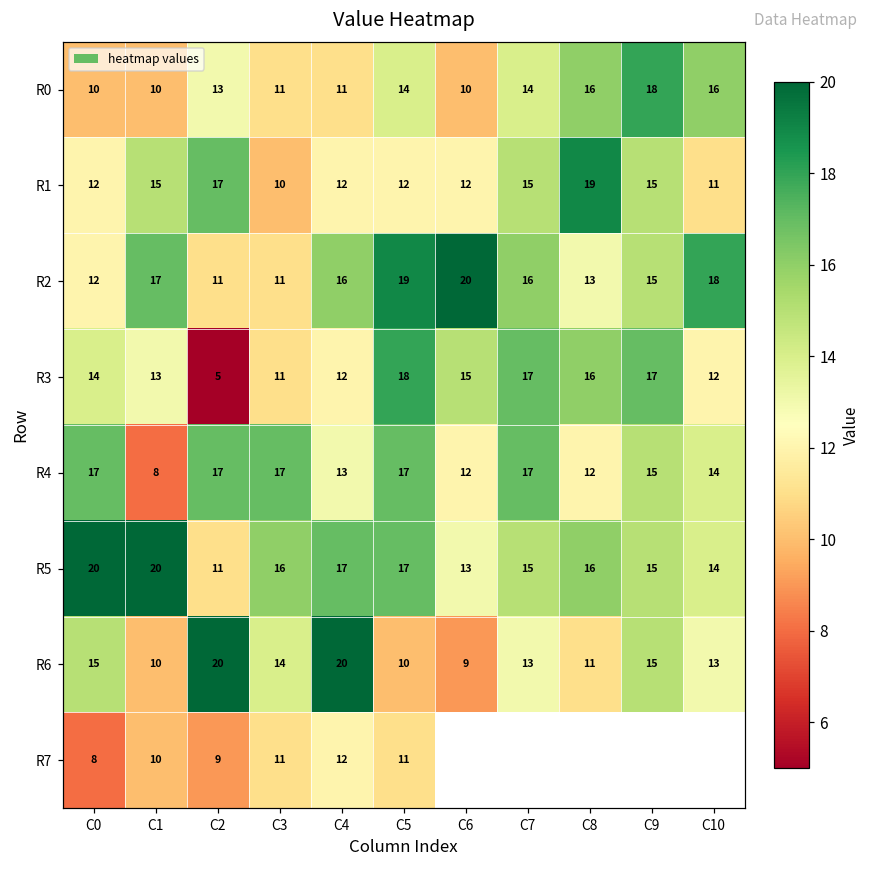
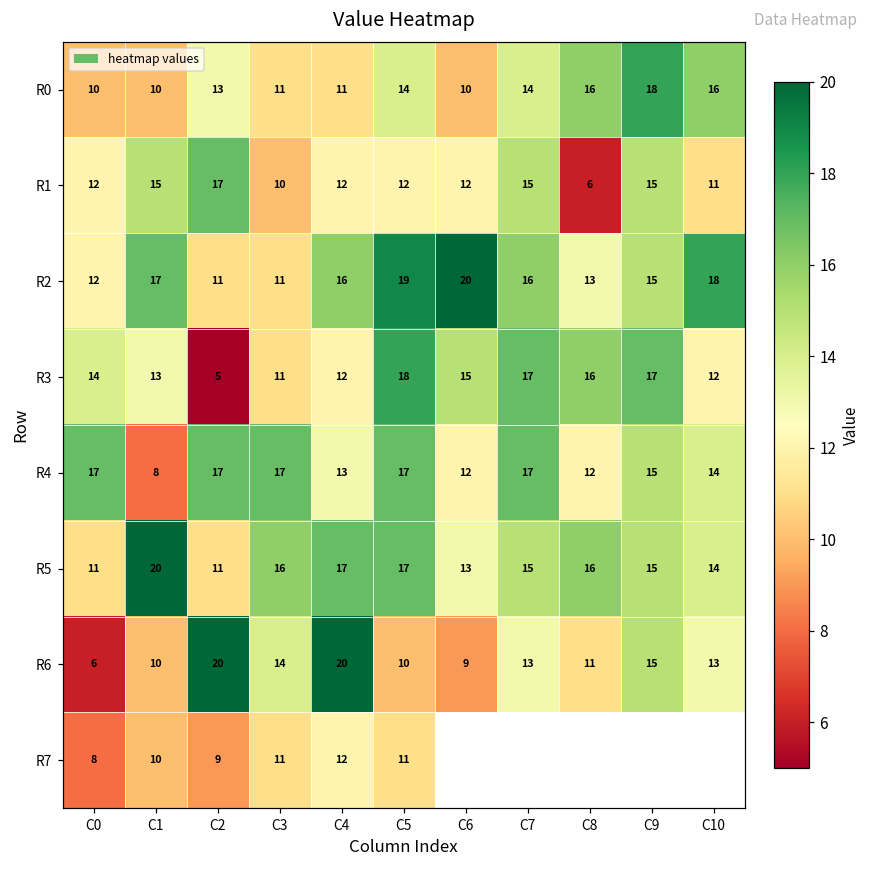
  {
    "R0": {
      "C0": 10,
      "C1": 10,
      "C2": 13,
      "C3": 11,
      "C4": 11,
      "C5": 14,
      "C6": 10,
      "C7": 14,
      "C8": 16,
      "C9": 18,
      "C10": 16
    },
    "R1": {
      "C0": 12,
      "C1": 15,
      "C2": 17,
      "C3": 10,
      "C4": 12,
      "C5": 12,
      "C6": 12,
      "C7": 15,
-     "C8": 19,
+     "C8": 6,
      "C9": 15,
      "C10": 11
    },
    "R2": {
      "C0": 12,
      "C1": 17,
      "C2": 11,
      "C3": 11,
      "C4": 16,
      "C5": 19,
      "C6": 20,
      "C7": 16,
      "C8": 13,
      "C9": 15,
      "C10": 18
    },
    "R3": {
      "C0": 14,
      "C1": 13,
      "C2": 5,
      "C3": 11,
      "C4": 12,
      "C5": 18,
      "C6": 15,
      "C7": 17,
      "C8": 16,
      "C9": 17,
      "C10": 12
    },
    "R4": {
      "C0": 17,
      "C1": 8,
      "C2": 17,
      "C3": 17,
      "C4": 13,
      "C5": 17,
      "C6": 12,
      "C7": 17,
      "C8": 12,
      "C9": 15,
      "C10": 14
    },
    "R5": {
-     "C0": 20,
+     "C0": 11,
      "C1": 20,
      "C2": 11,
      "C3": 16,
      "C4": 17,
      "C5": 17,
      "C6": 13,
      "C7": 15,
      "C8": 16,
      "C9": 15,
      "C10": 14
    },
    "R6": {
-     "C0": 15,
+     "C0": 6,
      "C1": 10,
      "C2": 20,
      "C3": 14,
      "C4": 20,
      "C5": 10,
      "C6": 9,
      "C7": 13,
      "C8": 11,
      "C9": 15,
      "C10": 13
    },
    "R7": {
      "C0": 8,
      "C1": 10,
      "C2": 9,
      "C3": 11,
      "C4": 12,
      "C5": 11
    }
  }
